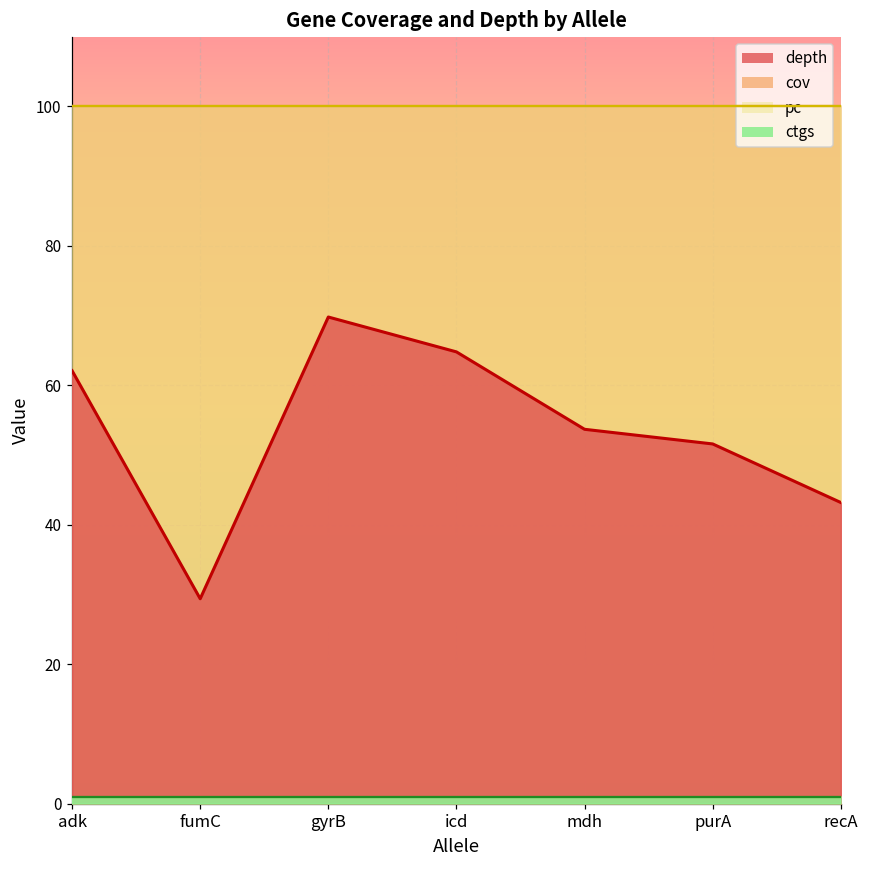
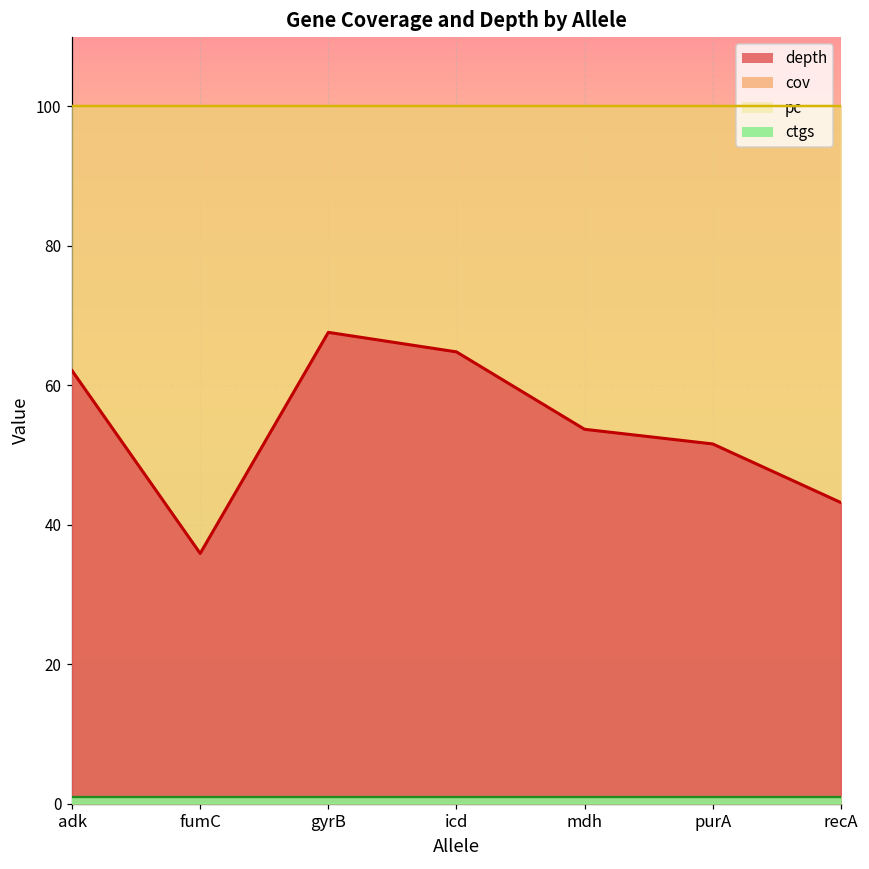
  {
    "pc": {
      "adk": 100,
      "fumC": 100,
      "gyrB": 100,
      "icd": 100,
      "mdh": 100,
      "purA": 100,
      "recA": 100
    },
    "depth": {
      "adk": 62,
-     "fumC": 29,
-     "gyrB": 70,
+     "fumC": 36,
+     "gyrB": 68,
      "icd": 65,
      "mdh": 54,
      "purA": 52,
      "recA": 43
    },
    "ctgs": {
      "adk": 1,
      "fumC": 1,
      "gyrB": 1,
      "icd": 1,
      "mdh": 1,
      "purA": 1,
      "recA": 1
    }
  }
